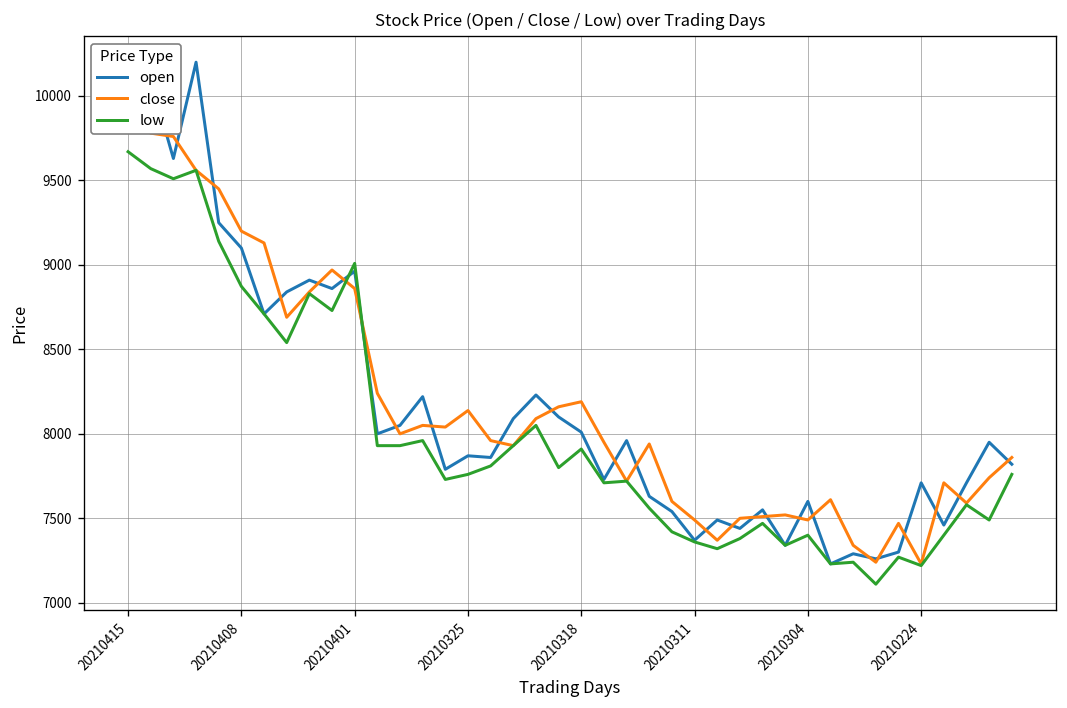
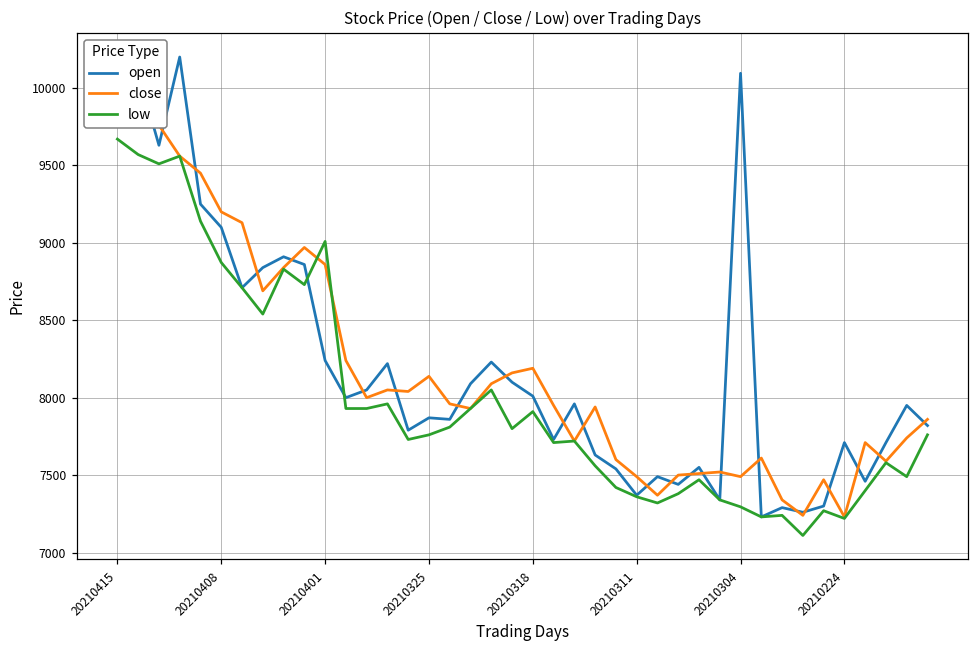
  {
    "open": {
      "20210408": 9100,
-     "20210401": 8960,
+     "20210401": 8240,
      "20210325": 7870,
      "20210318": 8010,
-     "20210304": 7600,
+     "20210304": 10100,
      "20210224": 7710
    },
    "close": {
      "20210408": 9200,
      "20210401": 8860,
      "20210325": 8140,
      "20210318": 8190,
      "20210311": 7490,
      "20210304": 7490
    },
    "low": {
      "20210415": 9670,
      "20210408": 8870,
      "20210401": 9010,
      "20210325": 7760,
      "20210318": 7910,
-     "20210304": 7400
+     "20210304": 7300
    }
  }
